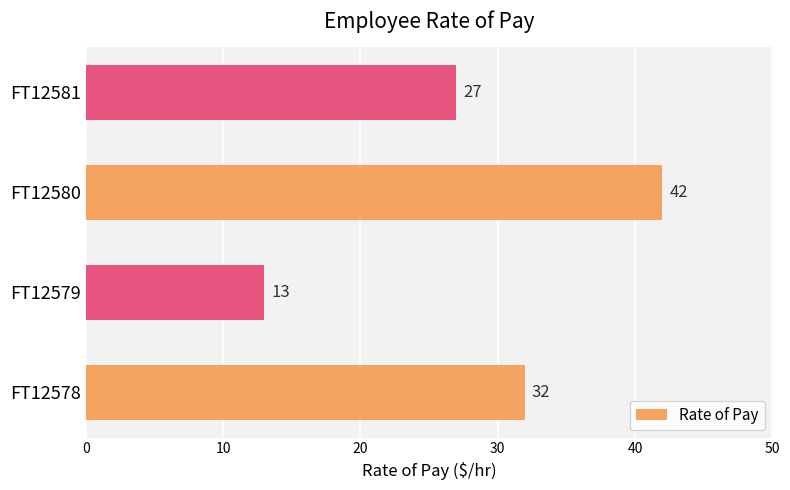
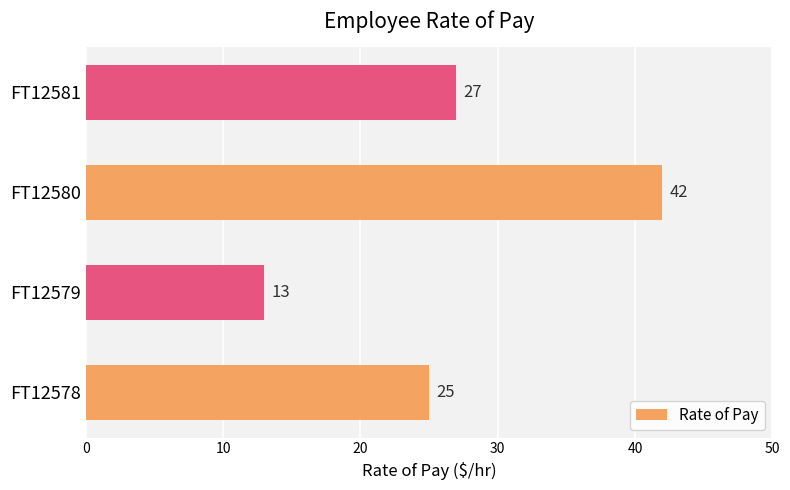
  {
    "FT12581": 27,
    "FT12580": 42,
    "FT12579": 13,
-   "FT12578": 32
+   "FT12578": 25
  }
